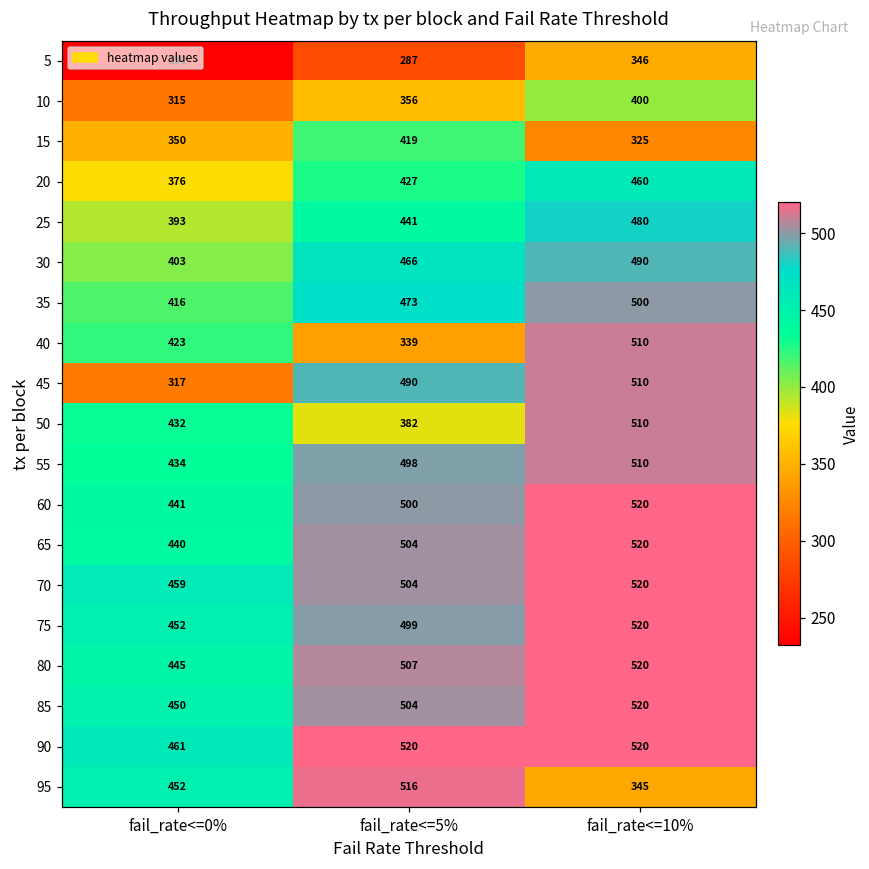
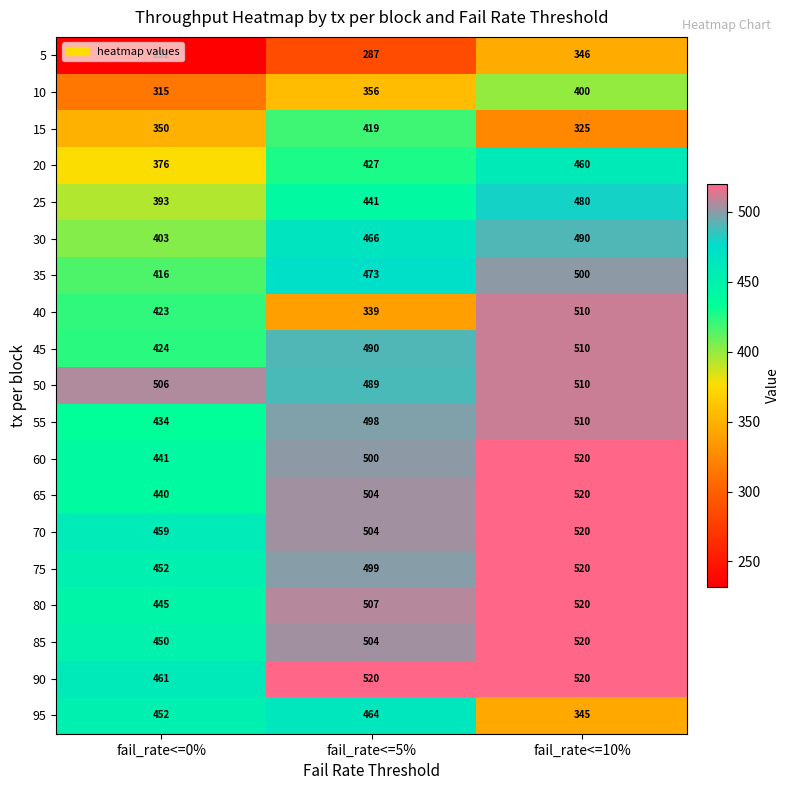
  {
    "5": {
      "fail_rate<=5%": 287,
      "fail_rate<=10%": 346
    },
    "10": {
      "fail_rate<=0%": 315,
      "fail_rate<=5%": 356,
      "fail_rate<=10%": 400
    },
    "15": {
      "fail_rate<=0%": 350,
      "fail_rate<=5%": 419,
      "fail_rate<=10%": 325
    },
    "20": {
      "fail_rate<=0%": 376,
      "fail_rate<=5%": 427,
      "fail_rate<=10%": 460
    },
    "25": {
      "fail_rate<=0%": 393,
      "fail_rate<=5%": 441,
      "fail_rate<=10%": 480
    },
    "30": {
      "fail_rate<=0%": 403,
      "fail_rate<=5%": 466,
      "fail_rate<=10%": 490
    },
    "35": {
      "fail_rate<=0%": 416,
      "fail_rate<=5%": 473,
      "fail_rate<=10%": 500
    },
    "40": {
      "fail_rate<=0%": 423,
      "fail_rate<=5%": 339,
      "fail_rate<=10%": 510
    },
    "45": {
-     "fail_rate<=0%": 317,
+     "fail_rate<=0%": 424,
      "fail_rate<=5%": 490,
      "fail_rate<=10%": 510
    },
    "50": {
-     "fail_rate<=0%": 432,
-     "fail_rate<=5%": 382,
+     "fail_rate<=0%": 506,
+     "fail_rate<=5%": 489,
      "fail_rate<=10%": 510
    },
    "55": {
      "fail_rate<=0%": 434,
      "fail_rate<=5%": 498,
      "fail_rate<=10%": 510
    },
    "60": {
      "fail_rate<=0%": 441,
      "fail_rate<=5%": 500,
      "fail_rate<=10%": 520
    },
    "65": {
      "fail_rate<=0%": 440,
      "fail_rate<=5%": 504,
      "fail_rate<=10%": 520
    },
    "70": {
      "fail_rate<=0%": 459,
      "fail_rate<=5%": 504,
      "fail_rate<=10%": 520
    },
    "75": {
      "fail_rate<=0%": 452,
      "fail_rate<=5%": 499,
      "fail_rate<=10%": 520
    },
    "80": {
      "fail_rate<=0%": 445,
      "fail_rate<=5%": 507,
      "fail_rate<=10%": 520
    },
    "85": {
      "fail_rate<=0%": 450,
      "fail_rate<=5%": 504,
      "fail_rate<=10%": 520
    },
    "90": {
      "fail_rate<=0%": 461,
      "fail_rate<=5%": 520,
      "fail_rate<=10%": 520
    },
    "95": {
      "fail_rate<=0%": 452,
-     "fail_rate<=5%": 516,
+     "fail_rate<=5%": 464,
      "fail_rate<=10%": 345
    }
  }
